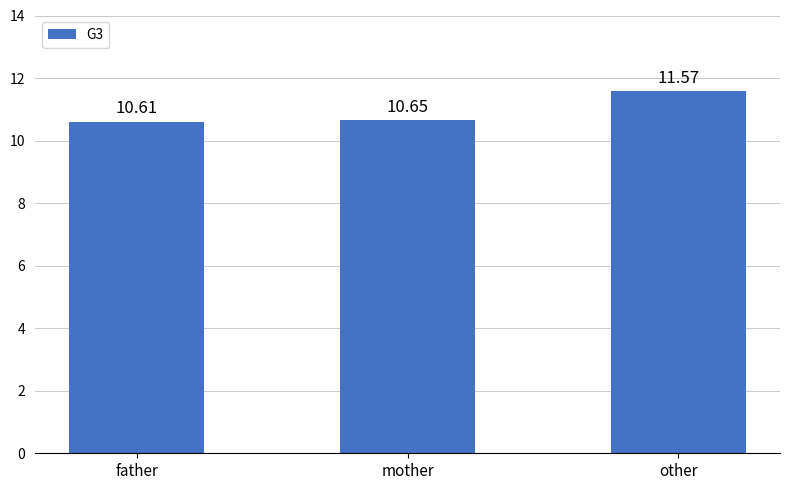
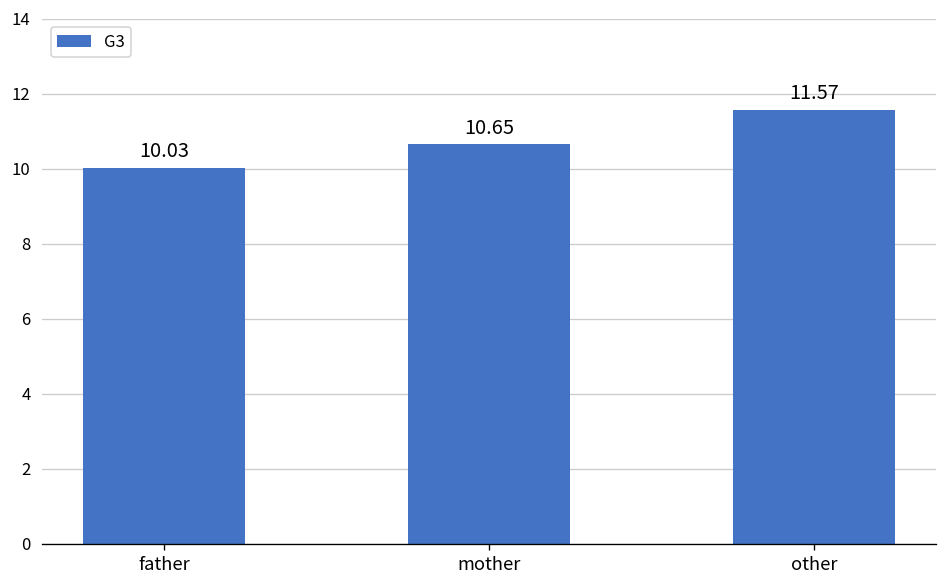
  {
-   "father": 10.61,
+   "father": 10.03,
    "mother": 10.65,
    "other": 11.57
  }
